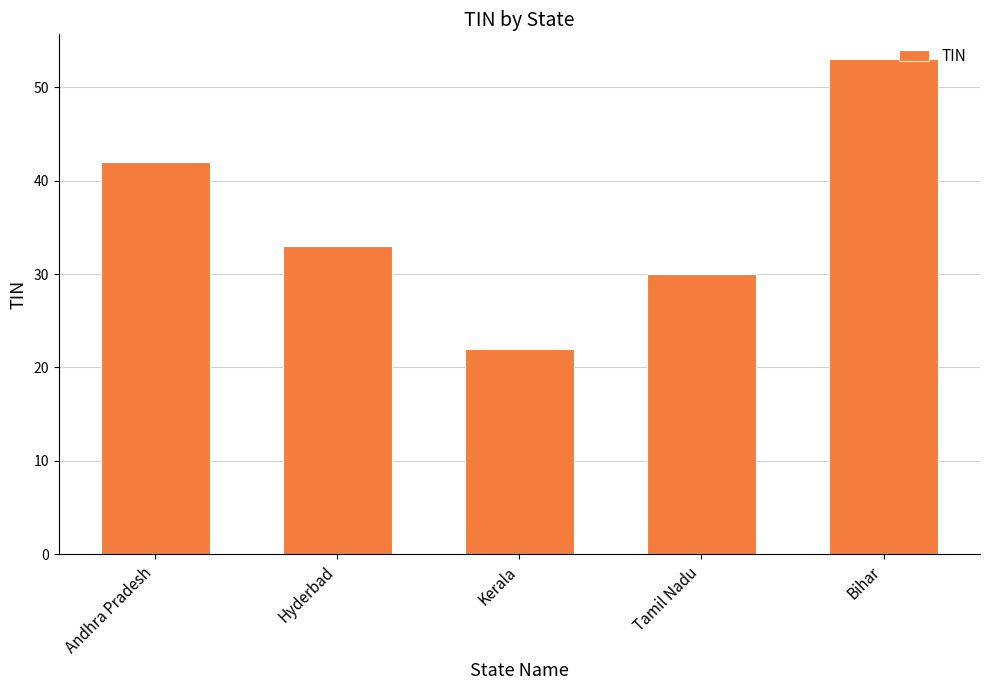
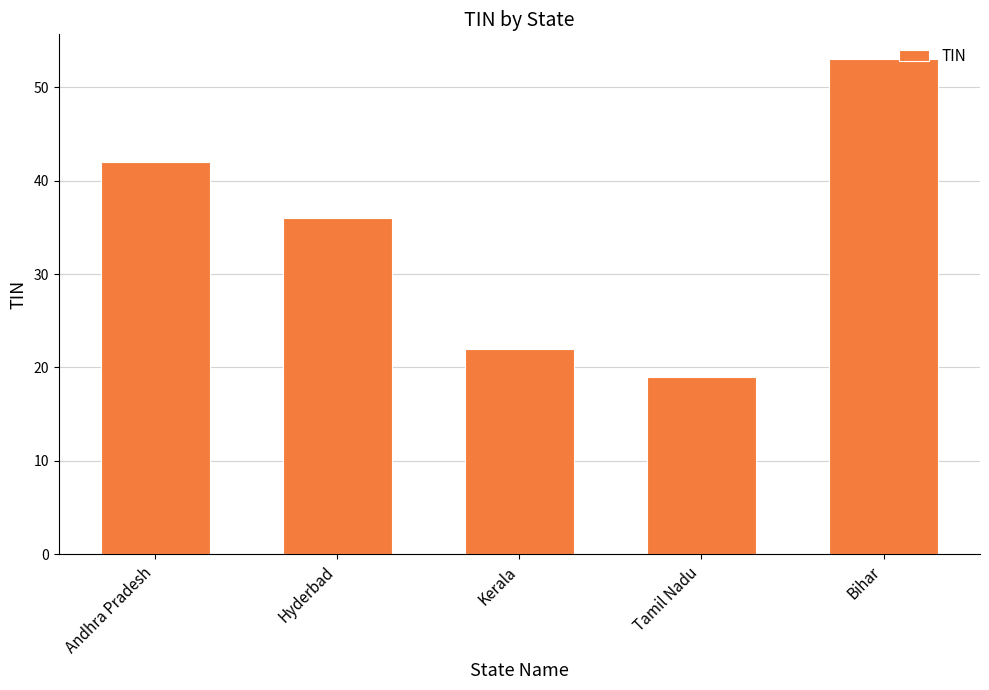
  {
    "Andhra Pradesh": 42,
-   "Hyderbad": 33,
+   "Hyderbad": 36,
    "Kerala": 22,
-   "Tamil Nadu": 30,
+   "Tamil Nadu": 19,
    "Bihar": 53
  }
